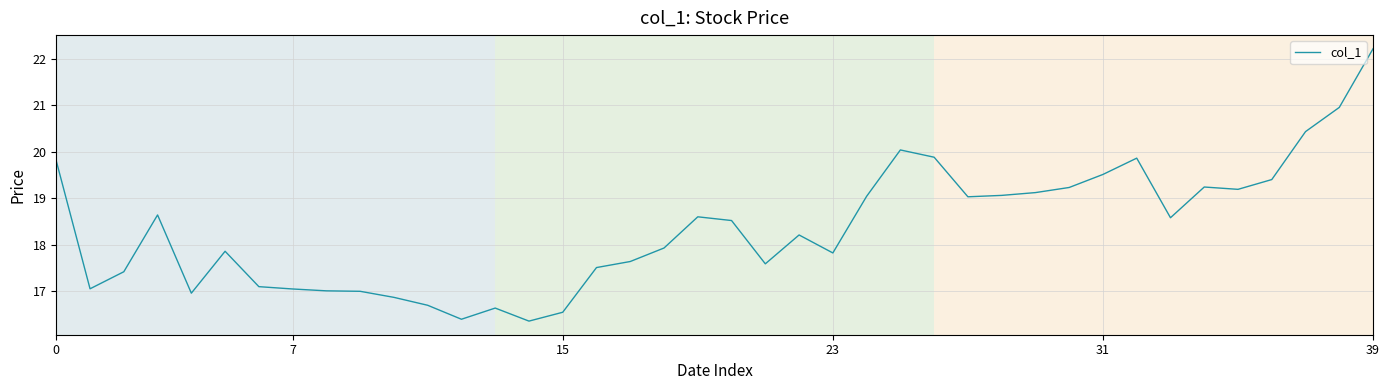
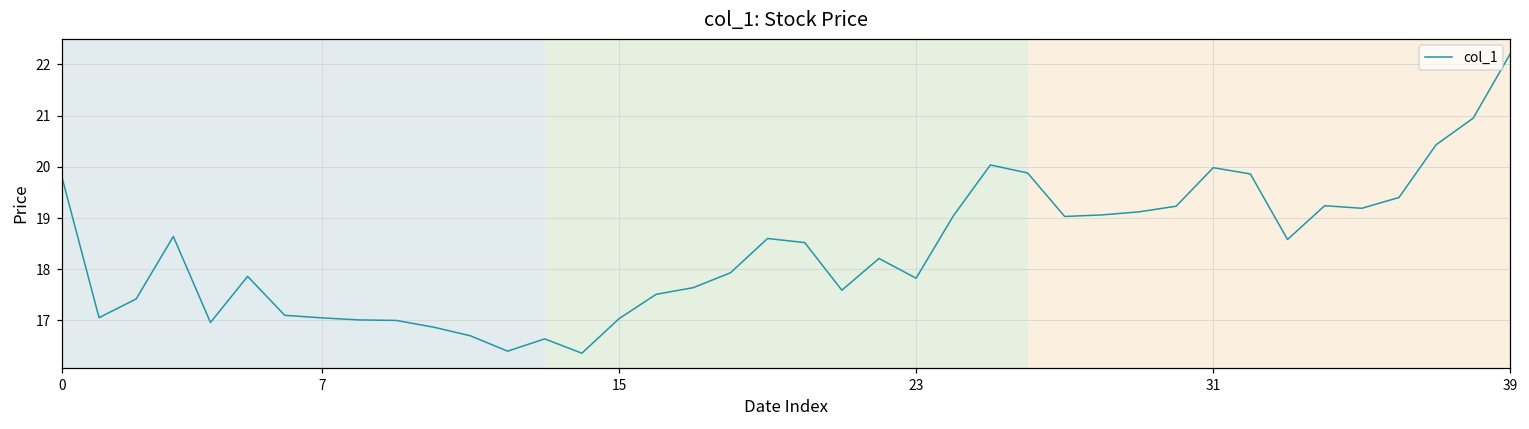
  {
    "0": 19.8,
    "7": 17.0,
-   "15": 16.5,
+   "15": 17.0,
    "23": 17.8,
-   "31": 19.5,
+   "31": 20.0,
    "39": 22.2
  }
